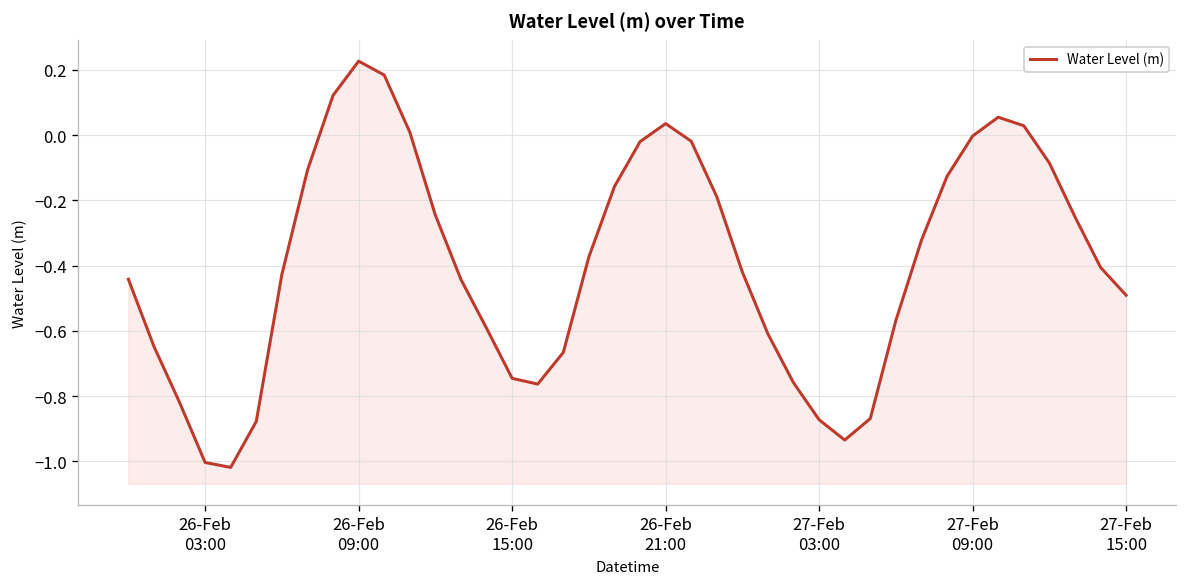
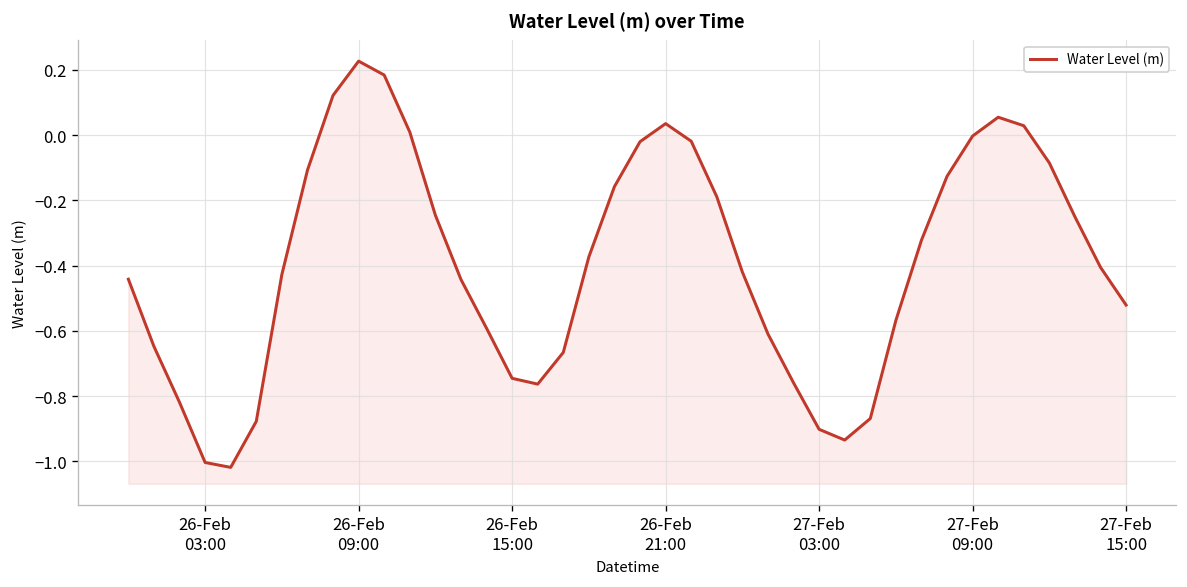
  {
    "26-Feb 03:00": -1.00,
    "26-Feb 09:00": 0.23,
    "26-Feb 15:00": -0.75,
    "26-Feb 21:00": 0.04,
-   "27-Feb 03:00": -0.87,
+   "27-Feb 03:00": -0.90,
    "27-Feb 09:00": 0.00,
-   "27-Feb 15:00": -0.49
+   "27-Feb 15:00": -0.52
  }
